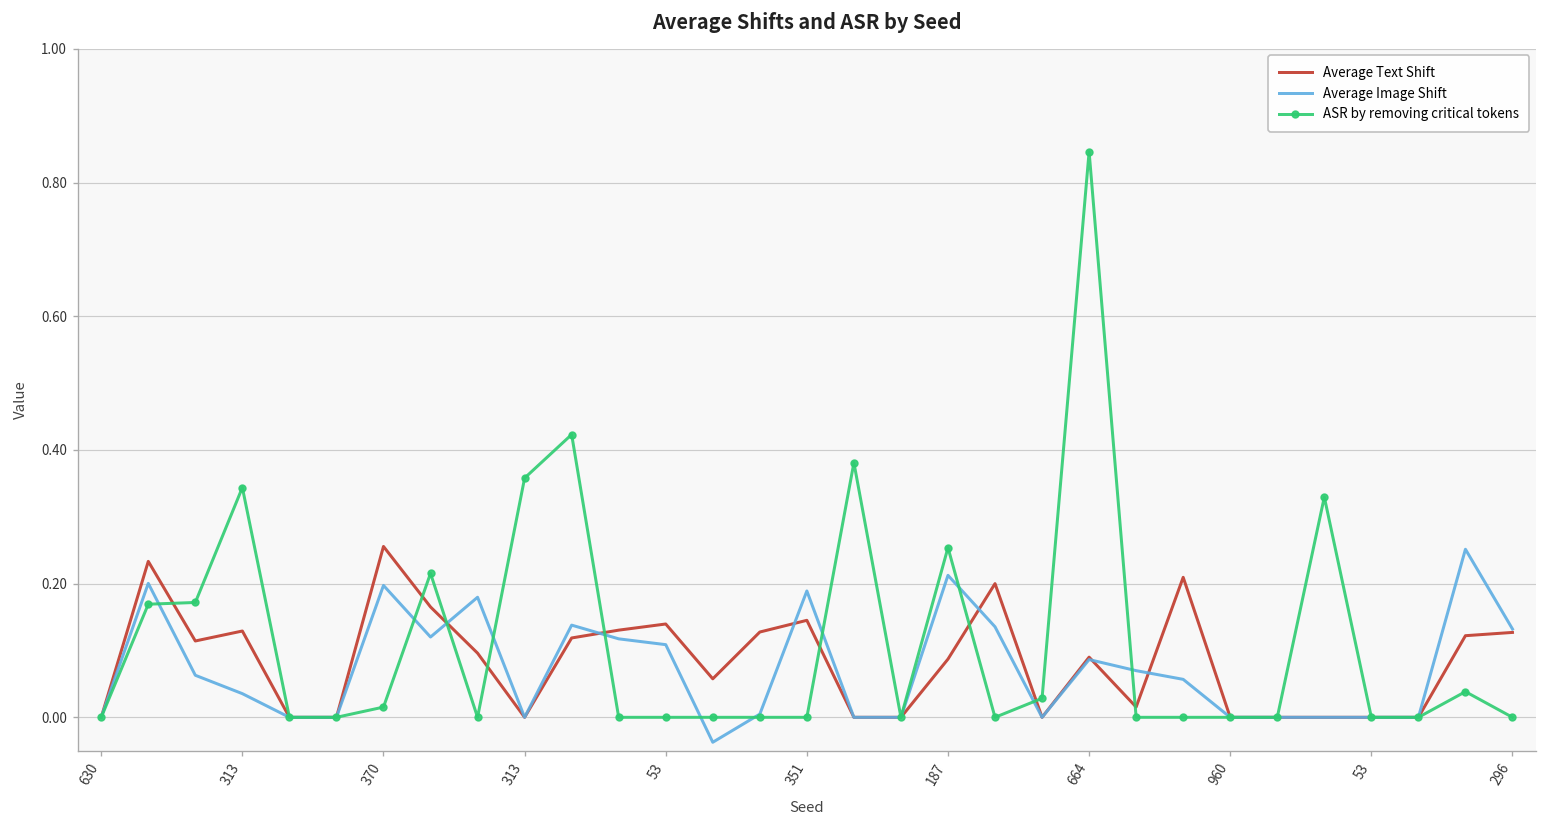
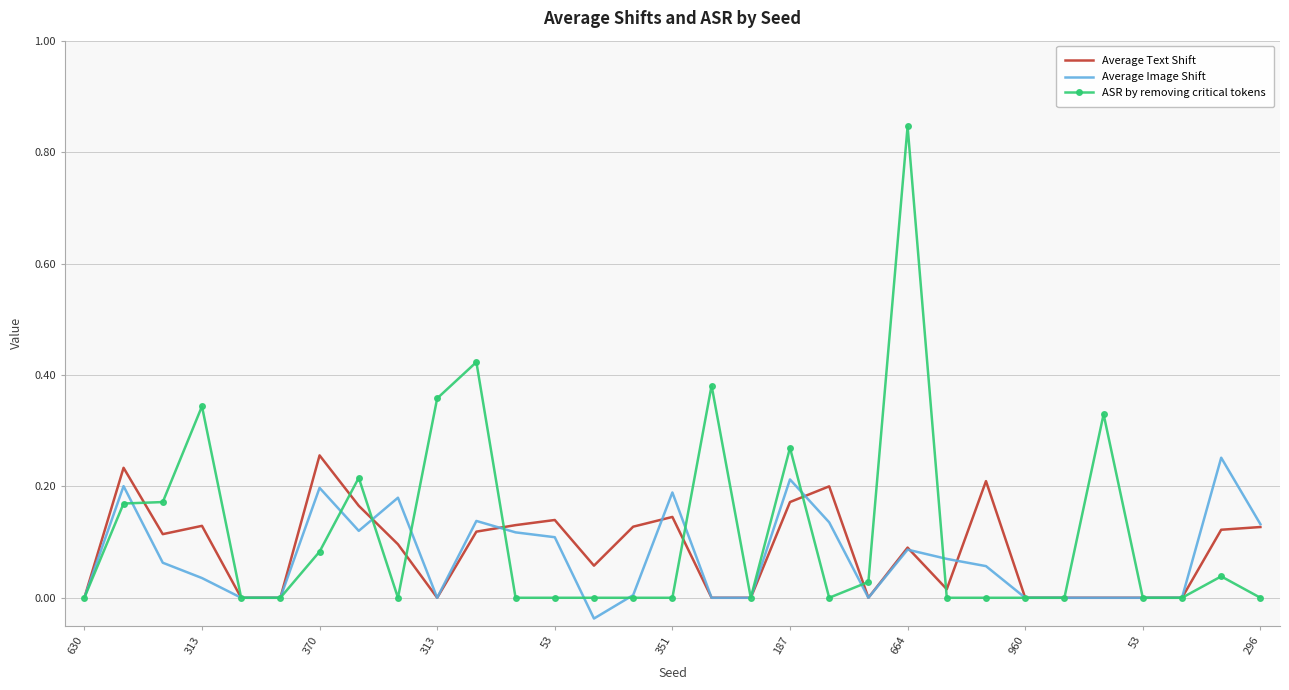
  {
    "Average Text Shift": {
      "370": 0.26,
      "351": 0.15,
-     "187": 0.09,
+     "187": 0.17,
      "296": 0.13
    },
    "Average Image Shift": {
      "370": 0.20,
      "351": 0.19,
      "187": 0.21,
      "296": 0.13
    },
    "ASR by removing critical tokens": {
-     "370": 0.02,
+     "370": 0.08,
      "351": 0.00,
-     "187": 0.25,
+     "187": 0.27,
      "664": 0.85,
      "296": 0.00
    }
  }
